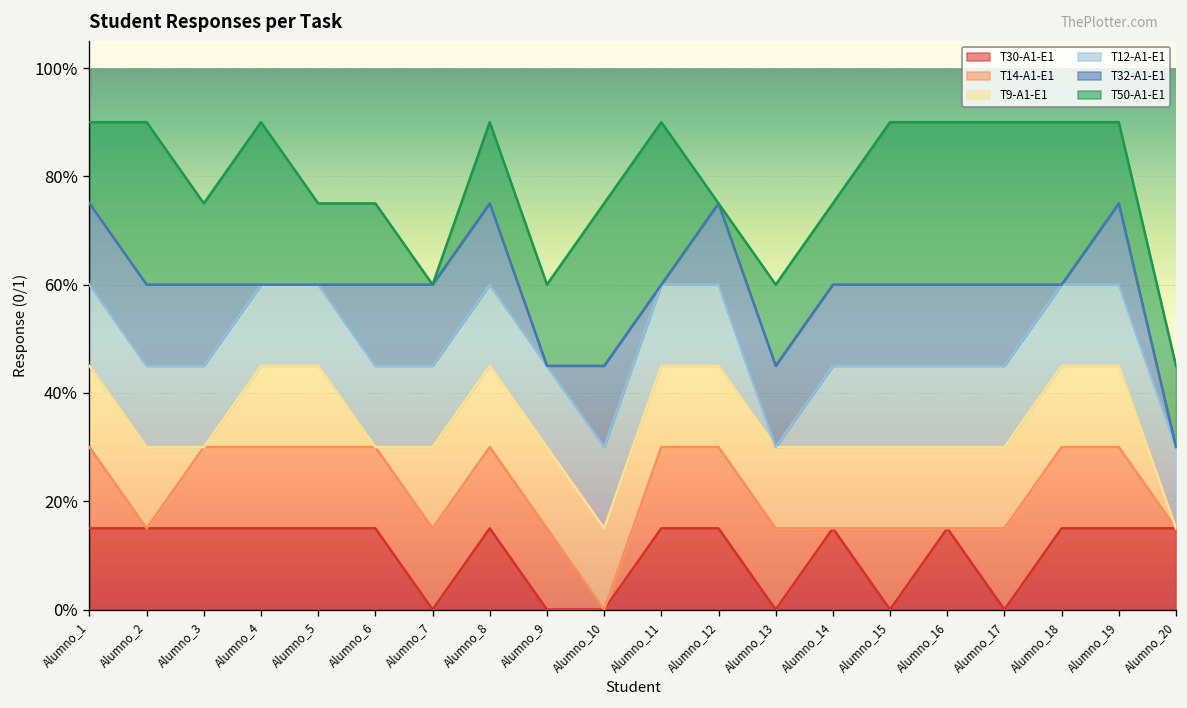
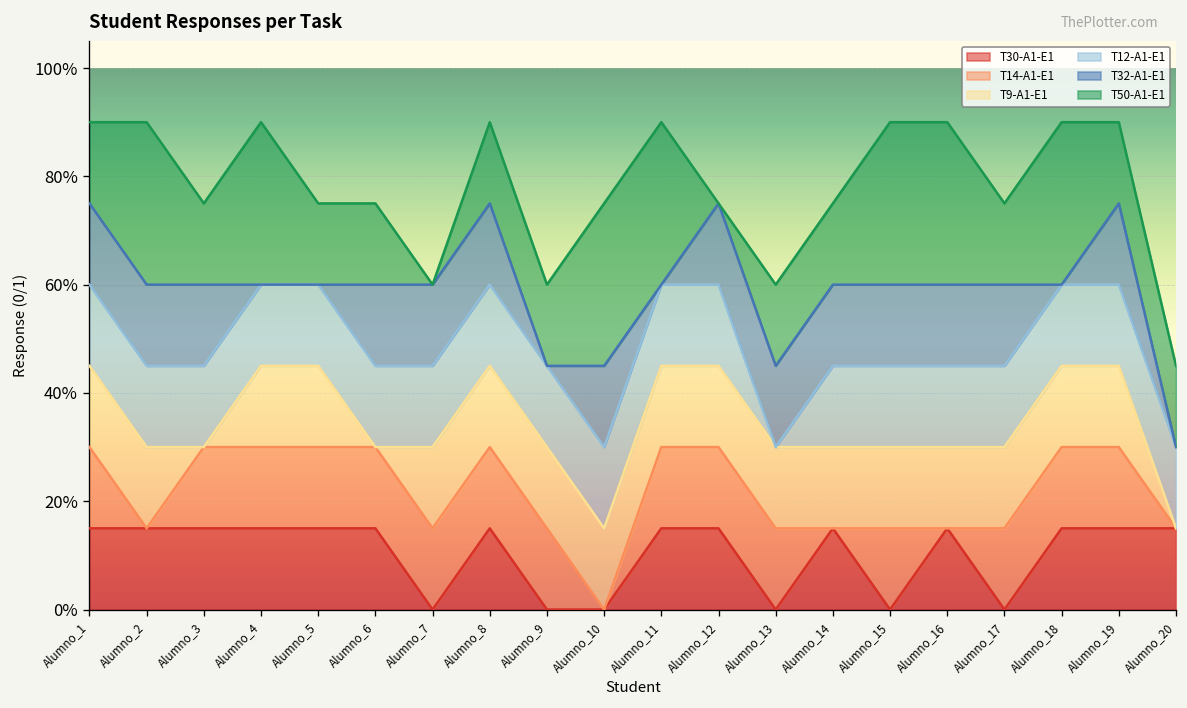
  {
    "T30-A1-E1": {
      "Alumno_1": "15%",
      "Alumno_3": "15%",
      "Alumno_4": "15%",
      "Alumno_5": "15%",
      "Alumno_6": "15%",
      "Alumno_7": "0%",
      "Alumno_8": "15%",
      "Alumno_9": "0%",
      "Alumno_11": "15%",
      "Alumno_12": "15%",
      "Alumno_13": "0%",
      "Alumno_15": "0%",
      "Alumno_17": "0%",
      "Alumno_18": "15%",
      "Alumno_19": "15%"
    },
    "T14-A1-E1": {
      "Alumno_1": "15%",
      "Alumno_4": "15%",
      "Alumno_5": "15%",
      "Alumno_7": "15%",
      "Alumno_8": "15%",
      "Alumno_9": "15%",
      "Alumno_11": "15%",
      "Alumno_12": "15%",
      "Alumno_13": "15%",
      "Alumno_15": "15%",
      "Alumno_17": "15%",
      "Alumno_18": "15%",
      "Alumno_19": "15%"
    },
    "T9-A1-E1": {
      "Alumno_1": "15%",
      "Alumno_2": "15%",
      "Alumno_4": "15%",
      "Alumno_5": "15%",
      "Alumno_7": "15%",
      "Alumno_8": "15%",
      "Alumno_9": "15%",
      "Alumno_10": "15%",
      "Alumno_11": "15%",
      "Alumno_12": "15%",
      "Alumno_14": "15%",
      "Alumno_15": "15%",
      "Alumno_16": "15%",
      "Alumno_17": "15%",
      "Alumno_18": "15%",
      "Alumno_19": "15%"
    },
    "T12-A1-E1": {
      "Alumno_1": "15%",
      "Alumno_2": "15%",
      "Alumno_3": "15%",
      "Alumno_6": "15%",
      "Alumno_7": "15%",
      "Alumno_8": "15%",
      "Alumno_10": "15%",
      "Alumno_12": "15%",
      "Alumno_14": "15%",
      "Alumno_15": "15%",
      "Alumno_16": "15%",
      "Alumno_17": "15%",
      "Alumno_19": "15%"
    },
    "T32-A1-E1": {
      "Alumno_1": "15%",
      "Alumno_2": "15%",
      "Alumno_3": "15%",
      "Alumno_6": "15%",
      "Alumno_8": "15%",
      "Alumno_10": "15%",
      "Alumno_13": "15%",
      "Alumno_14": "15%",
      "Alumno_15": "15%",
      "Alumno_16": "15%",
      "Alumno_17": "15%",
      "Alumno_19": "15%"
    },
    "T50-A1-E1": {
      "Alumno_1": "15%",
      "Alumno_2": "30%",
      "Alumno_3": "15%",
      "Alumno_4": "30%",
      "Alumno_5": "15%",
      "Alumno_6": "15%",
      "Alumno_8": "15%",
      "Alumno_9": "15%",
      "Alumno_10": "30%",
      "Alumno_11": "30%",
      "Alumno_13": "15%",
      "Alumno_14": "15%",
      "Alumno_15": "30%",
      "Alumno_16": "30%",
-     "Alumno_17": "30%",
+     "Alumno_17": "15%",
      "Alumno_18": "30%",
      "Alumno_19": "15%",
      "Alumno_20": "15%"
    }
  }
